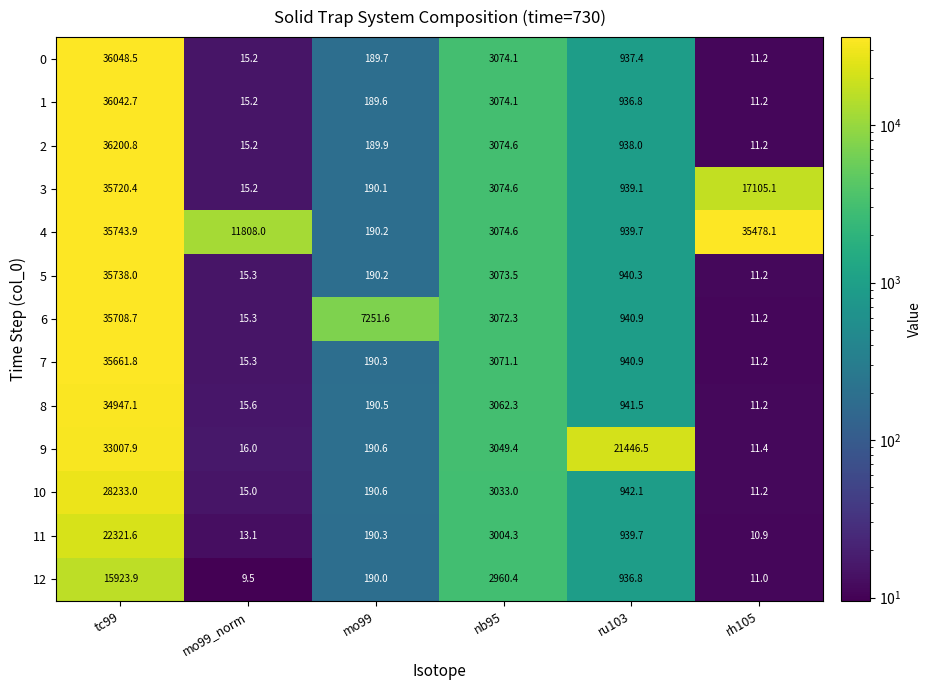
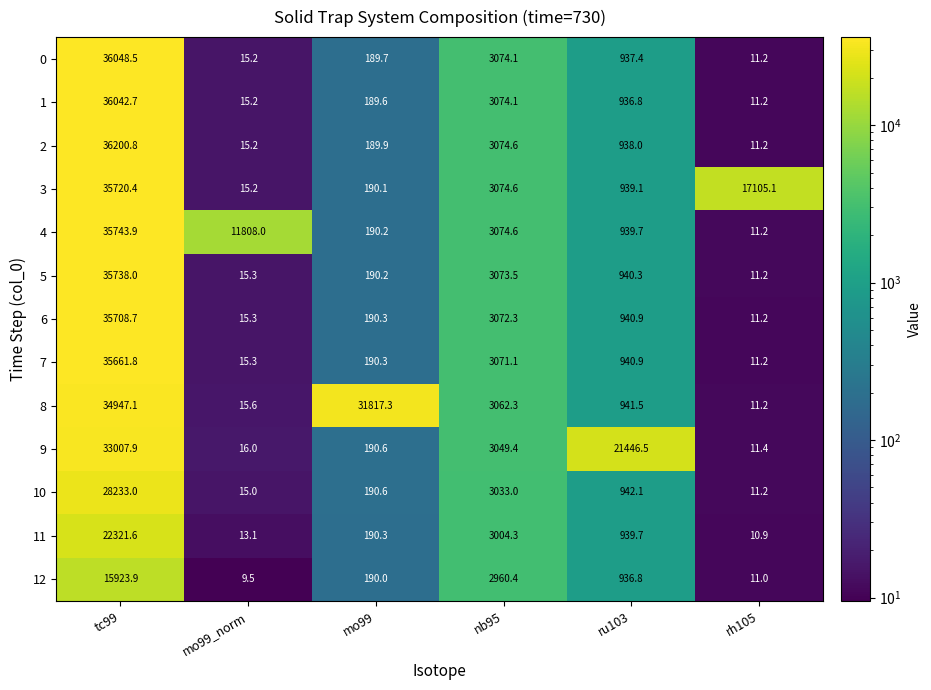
  {
    "0": {
      "tc99": 36048.5,
      "mo99_norm": 15.2,
      "mo99": 189.7,
      "nb95": 3074.1,
      "ru103": 937.4,
      "rh105": 11.2
    },
    "1": {
      "tc99": 36042.7,
      "mo99_norm": 15.2,
      "mo99": 189.6,
      "nb95": 3074.1,
      "ru103": 936.8,
      "rh105": 11.2
    },
    "2": {
      "tc99": 36200.8,
      "mo99_norm": 15.2,
      "mo99": 189.9,
      "nb95": 3074.6,
      "ru103": 938.0,
      "rh105": 11.2
    },
    "3": {
      "tc99": 35720.4,
      "mo99_norm": 15.2,
      "mo99": 190.1,
      "nb95": 3074.6,
      "ru103": 939.1,
      "rh105": 17105.1
    },
    "4": {
      "tc99": 35743.9,
      "mo99_norm": 11808.0,
      "mo99": 190.2,
      "nb95": 3074.6,
      "ru103": 939.7,
-     "rh105": 35478.1
+     "rh105": 11.2
    },
    "5": {
      "tc99": 35738.0,
      "mo99_norm": 15.3,
      "mo99": 190.2,
      "nb95": 3073.5,
      "ru103": 940.3,
      "rh105": 11.2
    },
    "6": {
      "tc99": 35708.7,
      "mo99_norm": 15.3,
-     "mo99": 7251.6,
+     "mo99": 190.3,
      "nb95": 3072.3,
      "ru103": 940.9,
      "rh105": 11.2
    },
    "7": {
      "tc99": 35661.8,
      "mo99_norm": 15.3,
      "mo99": 190.3,
      "nb95": 3071.1,
      "ru103": 940.9,
      "rh105": 11.2
    },
    "8": {
      "tc99": 34947.1,
      "mo99_norm": 15.6,
-     "mo99": 190.5,
+     "mo99": 31817.3,
      "nb95": 3062.3,
      "ru103": 941.5,
      "rh105": 11.2
    },
    "9": {
      "tc99": 33007.9,
      "mo99_norm": 16.0,
      "mo99": 190.6,
      "nb95": 3049.4,
      "ru103": 21446.5,
      "rh105": 11.4
    },
    "10": {
      "tc99": 28233.0,
      "mo99_norm": 15.0,
      "mo99": 190.6,
      "nb95": 3033.0,
      "ru103": 942.1,
      "rh105": 11.2
    },
    "11": {
      "tc99": 22321.6,
      "mo99_norm": 13.1,
      "mo99": 190.3,
      "nb95": 3004.3,
      "ru103": 939.7,
      "rh105": 10.9
    },
    "12": {
      "tc99": 15923.9,
      "mo99_norm": 9.5,
      "mo99": 190.0,
      "nb95": 2960.4,
      "ru103": 936.8,
      "rh105": 11.0
    }
  }
